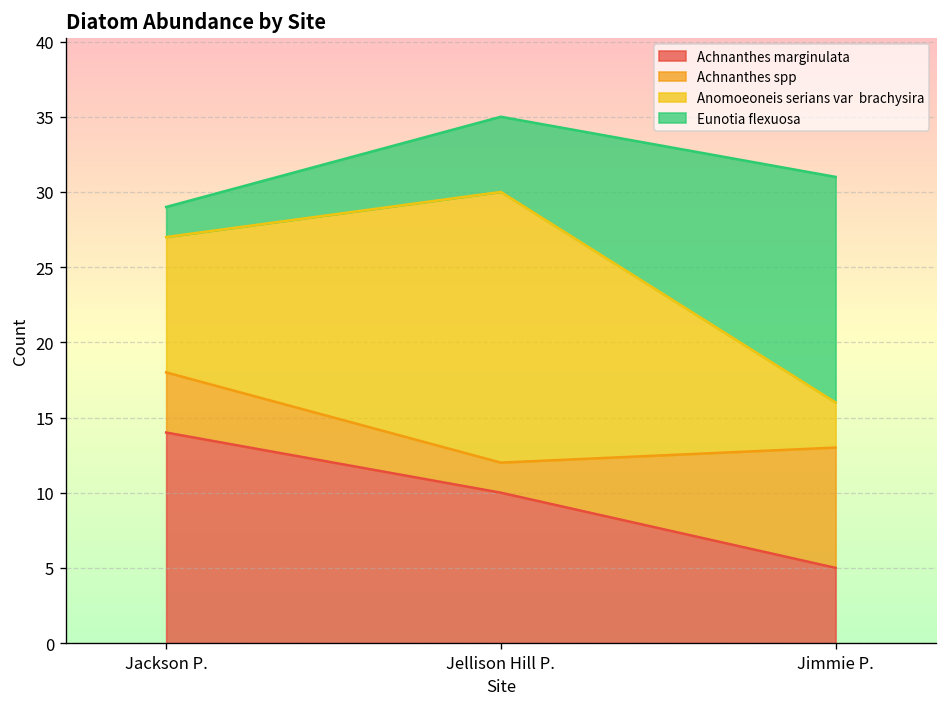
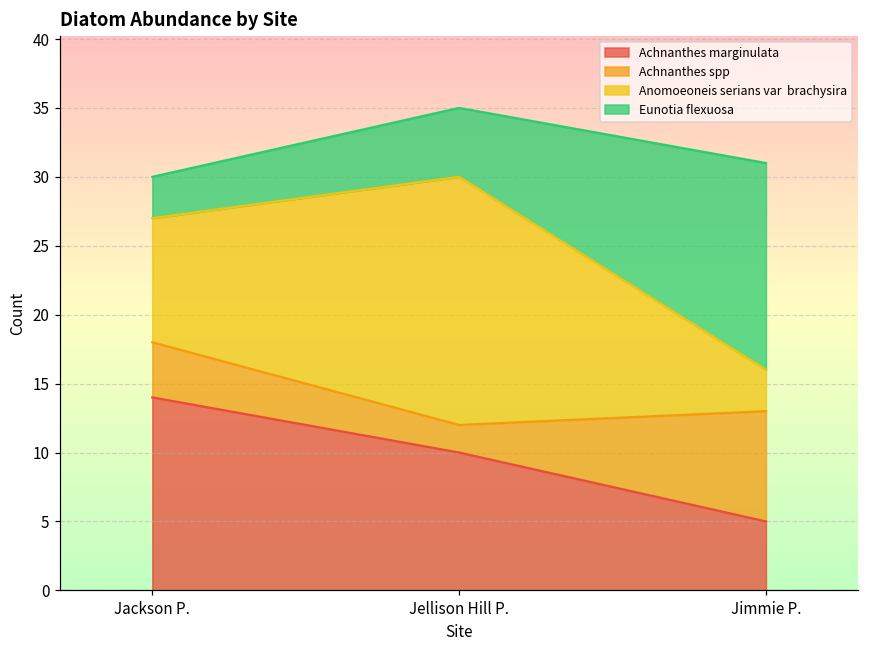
  {
    "Achnanthes marginulata": {
      "Jackson P.": 14,
      "Jellison Hill P.": 10,
      "Jimmie P.": 5
    },
    "Eunotia flexuosa": {
-     "Jackson P.": 2,
+     "Jackson P.": 3,
      "Jellison Hill P.": 5,
      "Jimmie P.": 15
    }
  }
